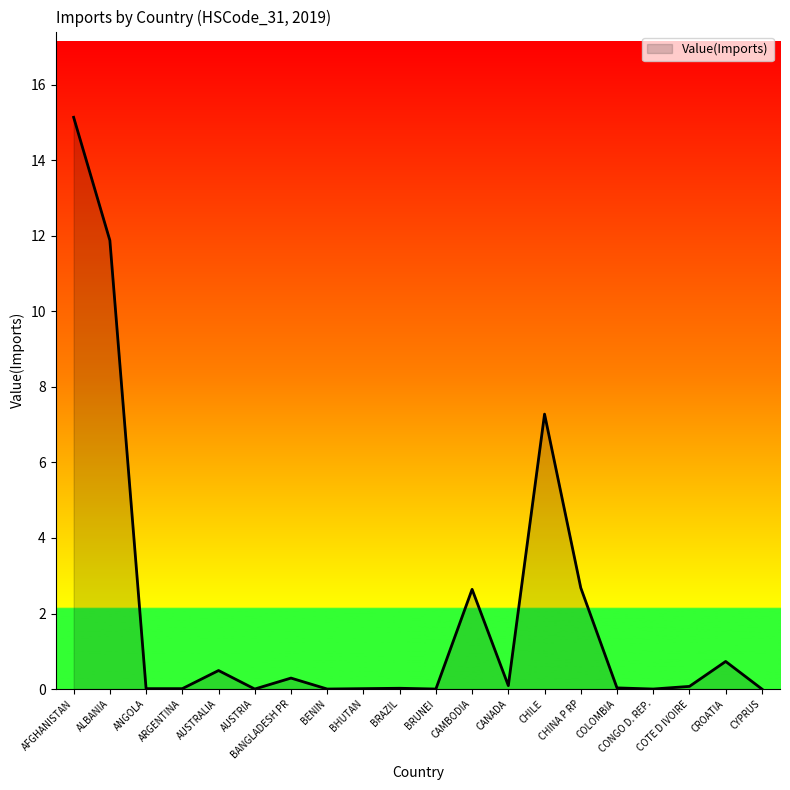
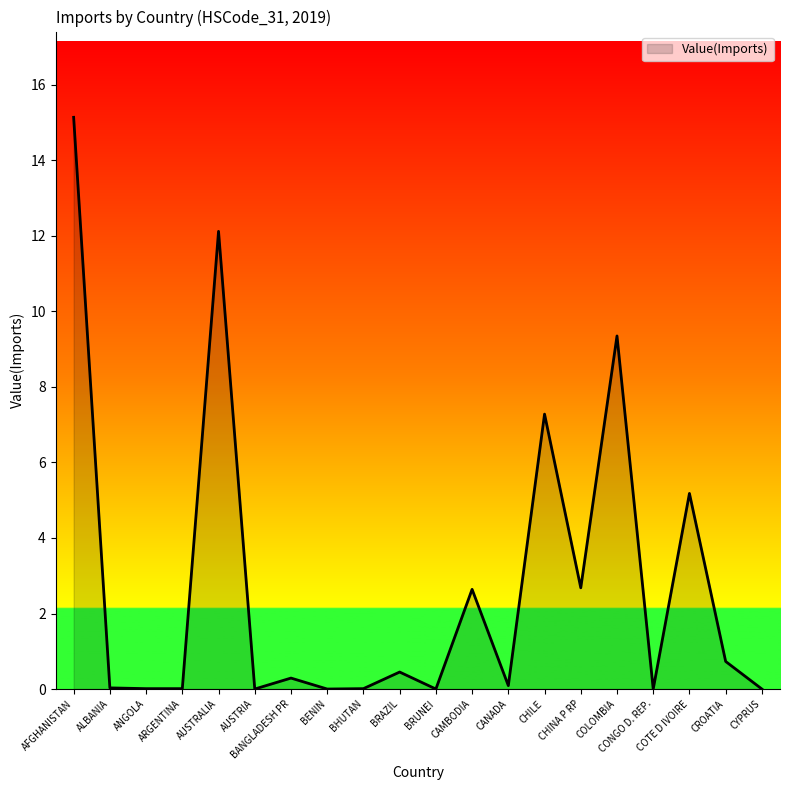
  {
    "AFGHANISTAN": 15.1,
-   "ALBANIA": 11.9,
+   "ALBANIA": 0.0,
    "ANGOLA": 0.0,
    "ARGENTINA": 0.0,
-   "AUSTRALIA": 0.5,
+   "AUSTRALIA": 12.1,
    "AUSTRIA": 0.0,
    "BANGLADESH PR": 0.3,
    "BENIN": 0.0,
    "BHUTAN": 0.0,
-   "BRAZIL": 0.0,
+   "BRAZIL": 0.5,
    "BRUNEI": 0.0,
    "CAMBODIA": 2.6,
    "CANADA": 0.1,
    "CHILE": 7.3,
    "CHINA P RP": 2.7,
-   "COLOMBIA": 0.0,
+   "COLOMBIA": 9.4,
    "CONGO D. REP.": 0.0,
-   "COTE D IVOIRE": 0.1,
+   "COTE D IVOIRE": 5.2,
    "CROATIA": 0.7,
    "CYPRUS": 0.0
  }
